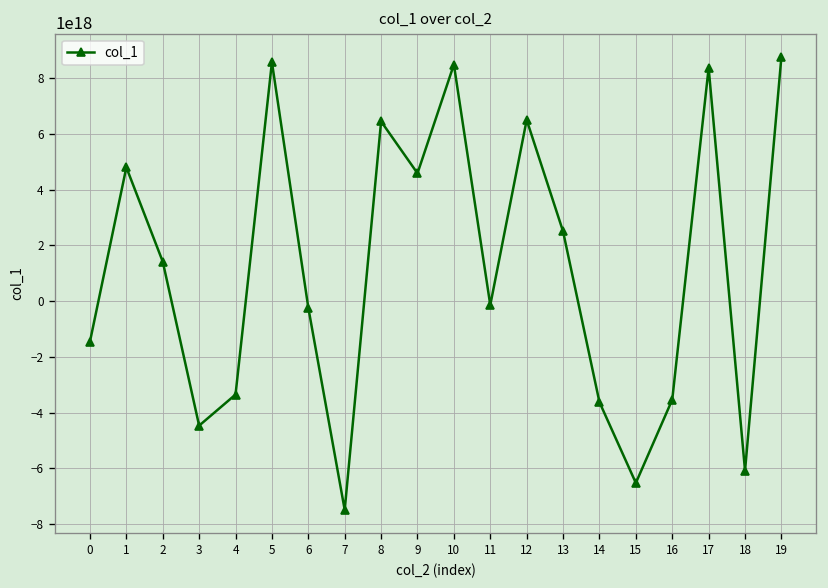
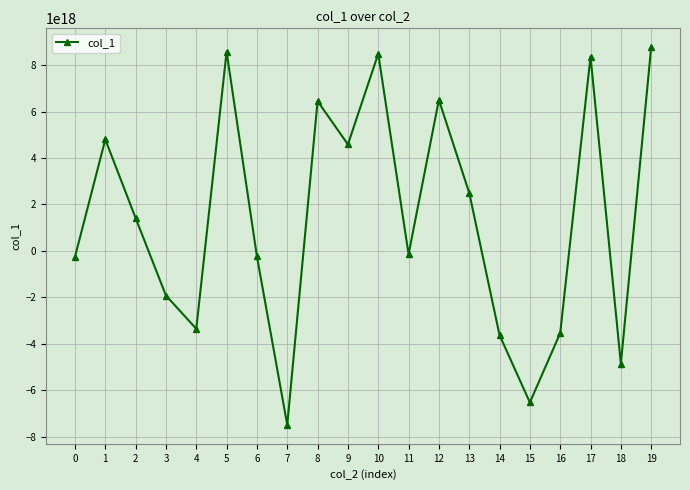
  {
-   "0": -1500000000000000000,
+   "0": -300000000000000000,
    "1": 4800000000000000000,
    "2": 1400000000000000000,
-   "3": -4500000000000000000,
+   "3": -1900000000000000000,
    "4": -3400000000000000000,
    "5": 8600000000000000000,
    "6": -200000000000000000,
    "7": -7500000000000000000,
    "8": 6400000000000000000,
    "9": 4600000000000000000,
    "10": 8500000000000000000,
    "11": -100000000000000000,
    "12": 6500000000000000000,
    "13": 2500000000000000000,
    "14": -3600000000000000000,
    "15": -6500000000000000000,
    "16": -3500000000000000000,
    "17": 8400000000000000000,
-   "18": -6100000000000000000,
+   "18": -4900000000000000000,
    "19": 8800000000000000000
  }
